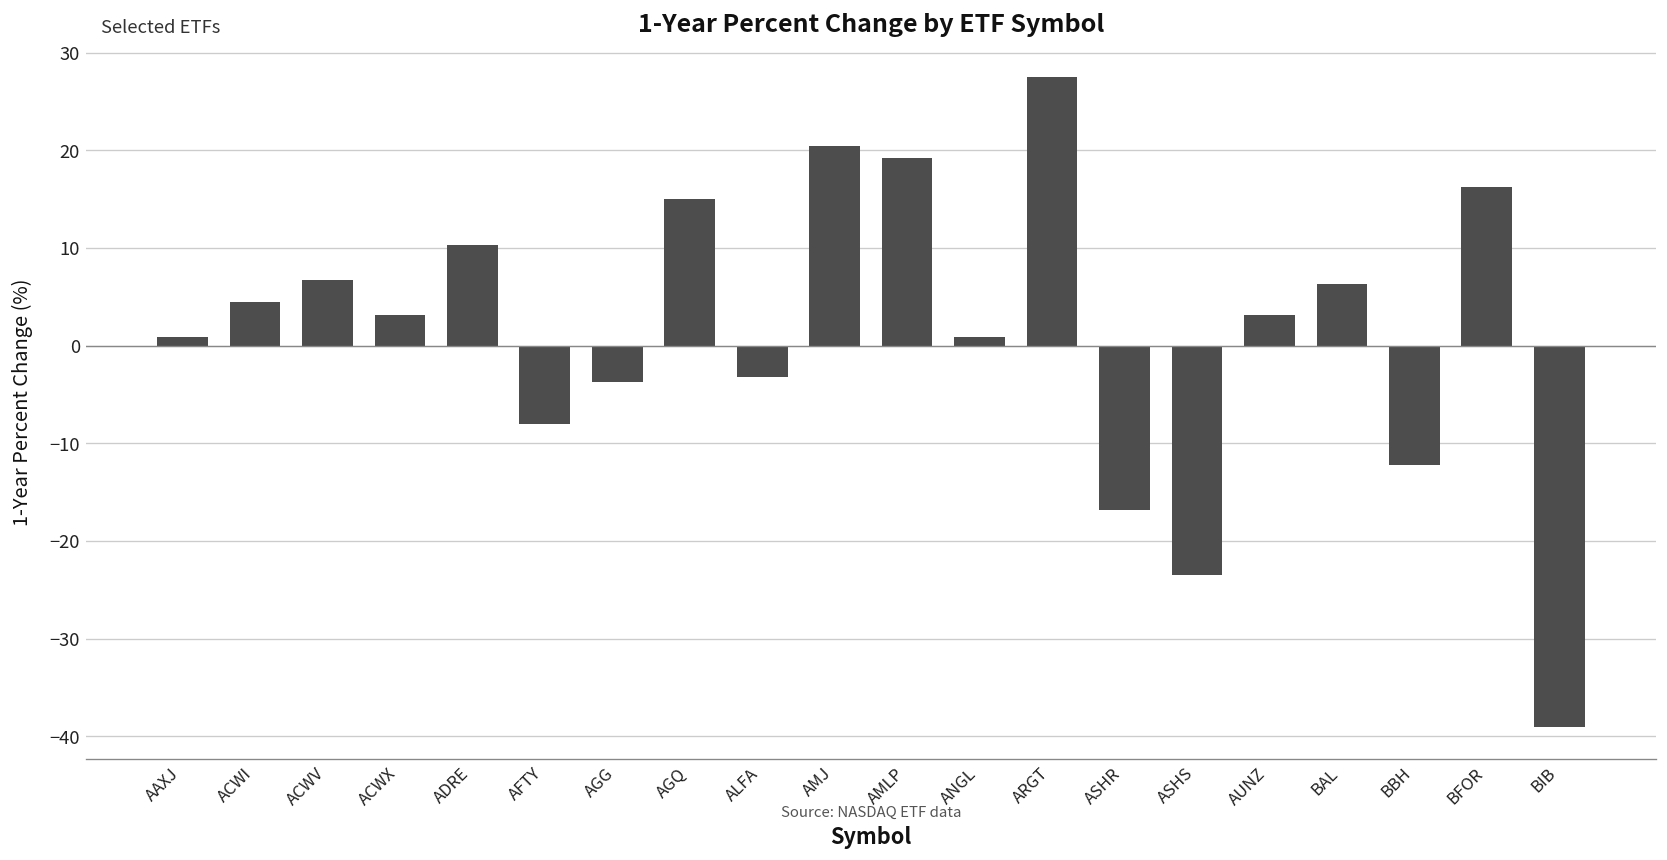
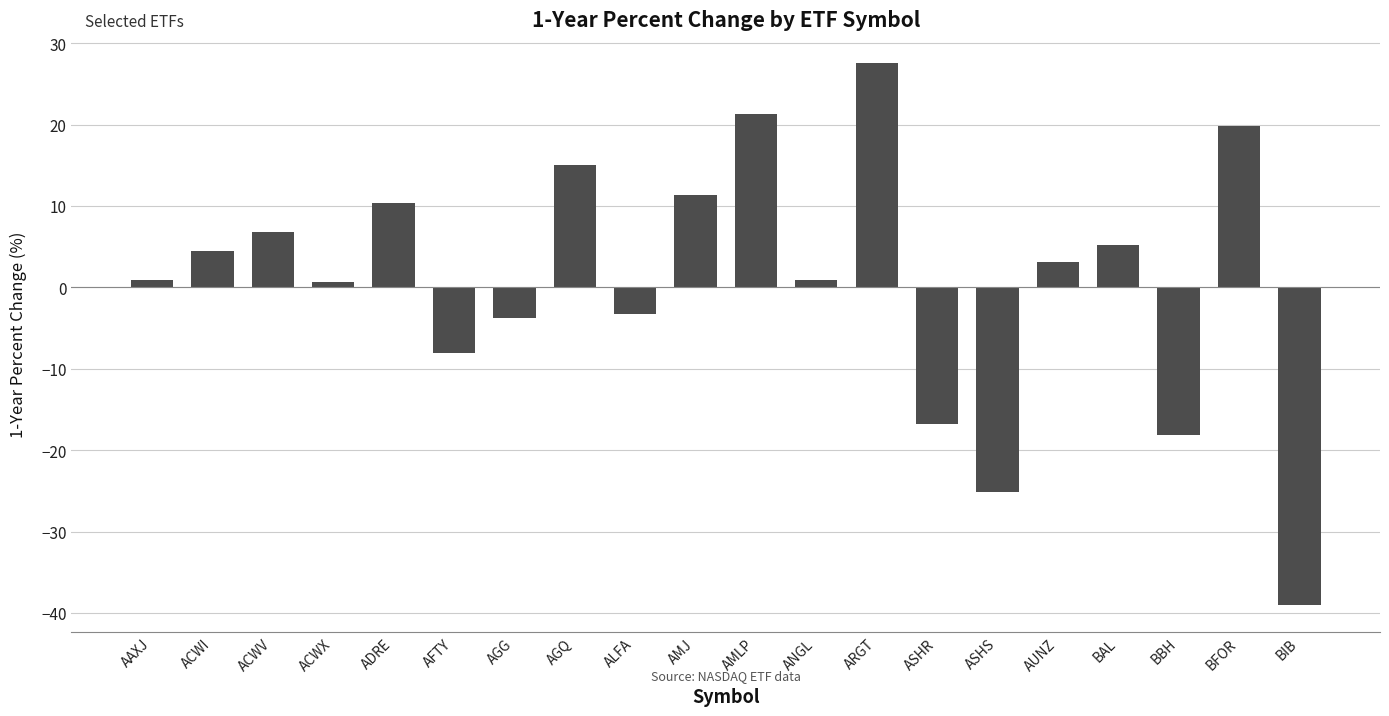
  {
    "AAXJ": 1,
    "ACWI": 5,
    "ACWV": 7,
-   "ACWX": 3,
+   "ACWX": 1,
    "ADRE": 10,
    "AFTY": -8,
    "AGG": -4,
    "AGQ": 15,
    "ALFA": -3,
-   "AMJ": 20,
-   "AMLP": 19,
+   "AMJ": 11,
+   "AMLP": 21,
    "ANGL": 1,
    "ARGT": 28,
    "ASHR": -17,
-   "ASHS": -24,
+   "ASHS": -25,
    "AUNZ": 3,
-   "BAL": 6,
-   "BBH": -12,
-   "BFOR": 16,
+   "BAL": 5,
+   "BBH": -18,
+   "BFOR": 20,
    "BIB": -39
  }
